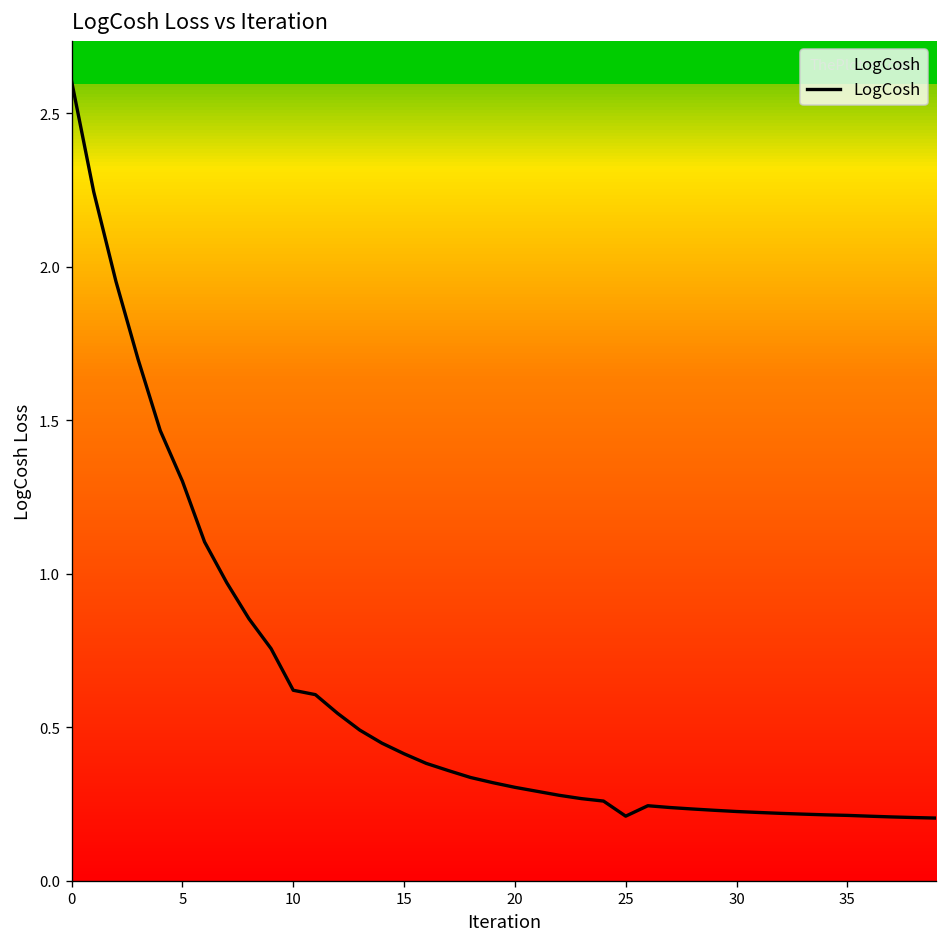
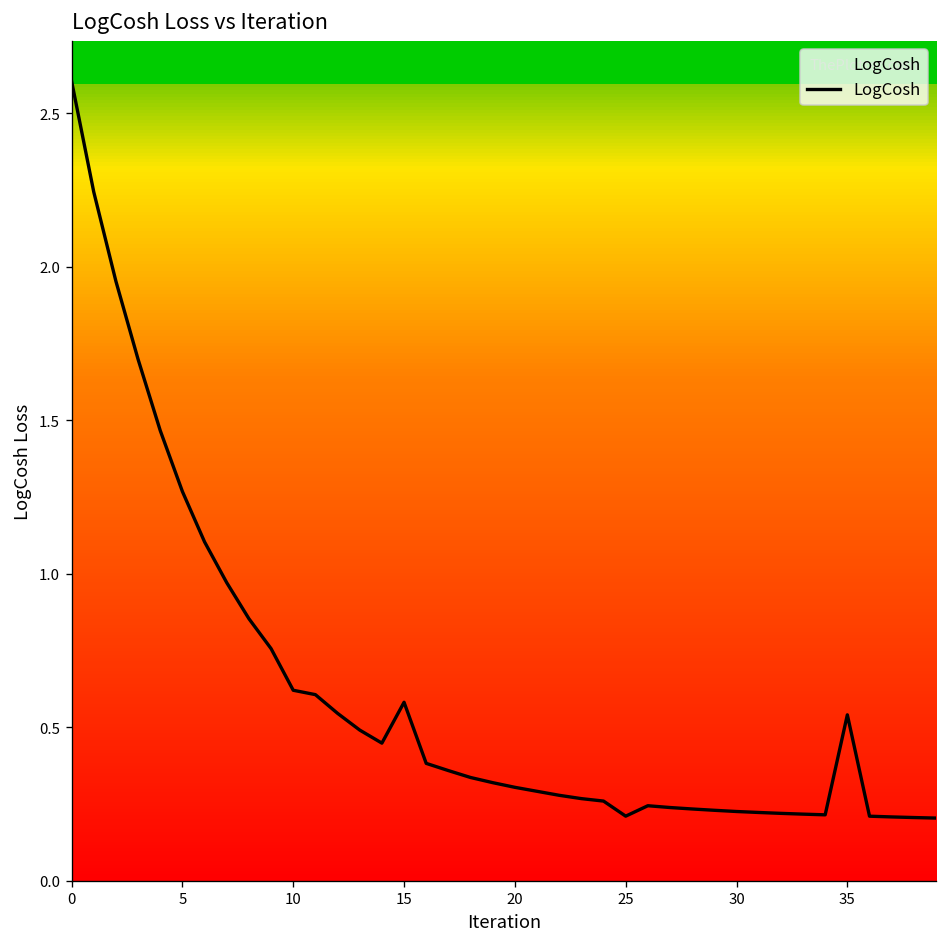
  {
    "0": 2.60,
-   "5": 1.30,
+   "5": 1.27,
    "10": 0.62,
-   "15": 0.41,
+   "15": 0.58,
    "20": 0.30,
    "25": 0.21,
    "30": 0.23,
-   "35": 0.21
+   "35": 0.54
  }
